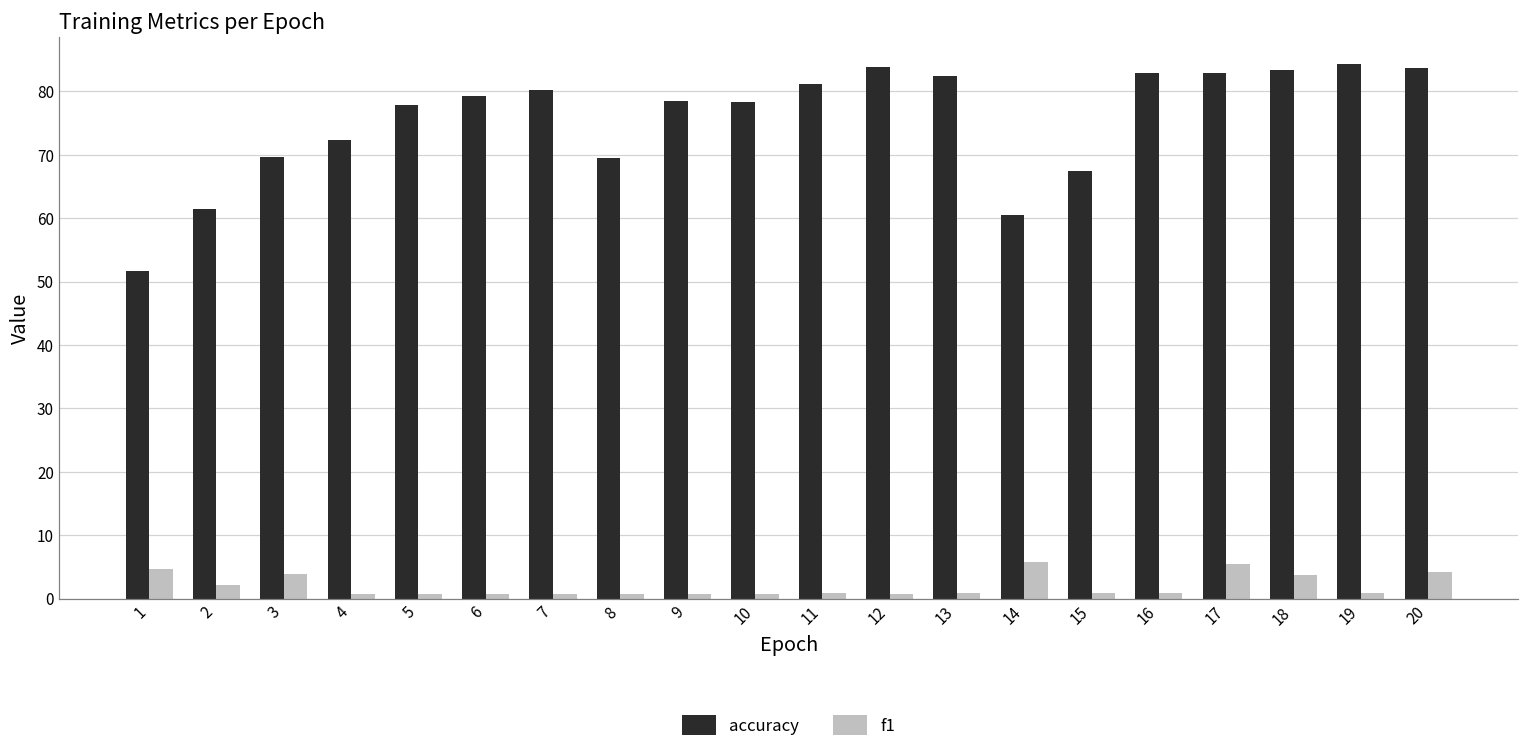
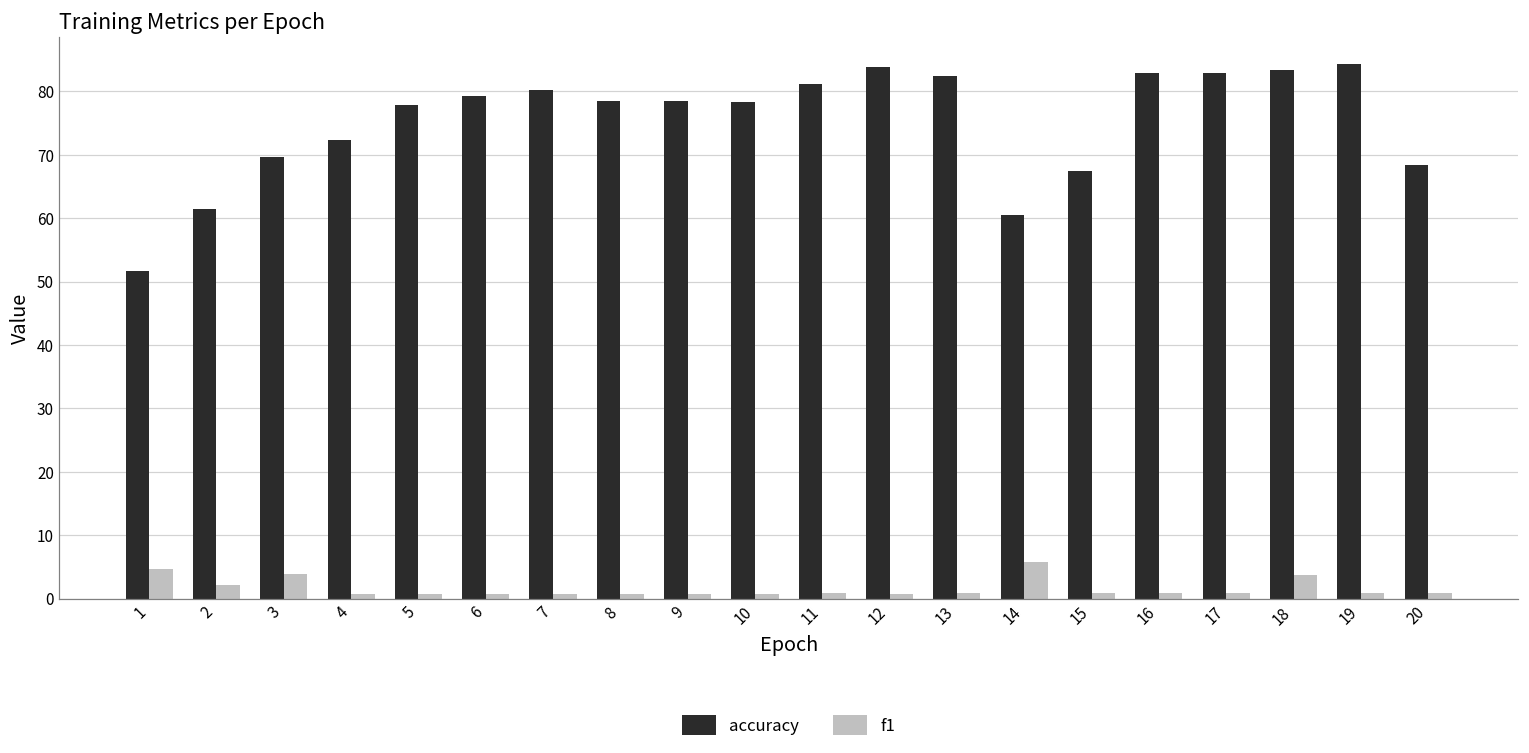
  {
    "accuracy": {
      "1": 52,
      "2": 61,
      "3": 70,
      "4": 72,
      "5": 78,
      "6": 79,
      "7": 80,
-     "8": 69,
+     "8": 78,
      "9": 78,
      "10": 78,
      "11": 81,
      "12": 84,
      "13": 82,
      "14": 60,
      "15": 67,
      "16": 83,
      "17": 83,
      "18": 83,
      "19": 84,
-     "20": 84
+     "20": 68
    },
    "f1": {
      "1": 5,
      "2": 2,
      "3": 4,
      "4": 1,
      "5": 1,
      "6": 1,
      "7": 1,
      "8": 1,
      "9": 1,
      "10": 1,
      "11": 1,
      "12": 1,
      "13": 1,
      "14": 6,
      "15": 1,
      "16": 1,
-     "17": 5,
+     "17": 1,
      "18": 4,
      "19": 1,
-     "20": 4
+     "20": 1
    }
  }
